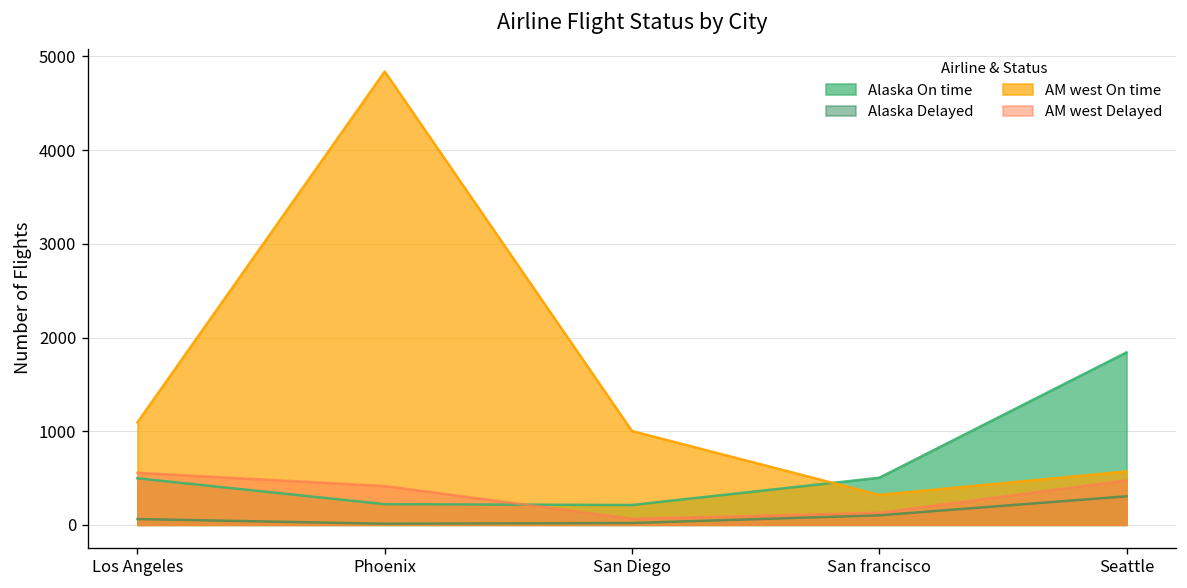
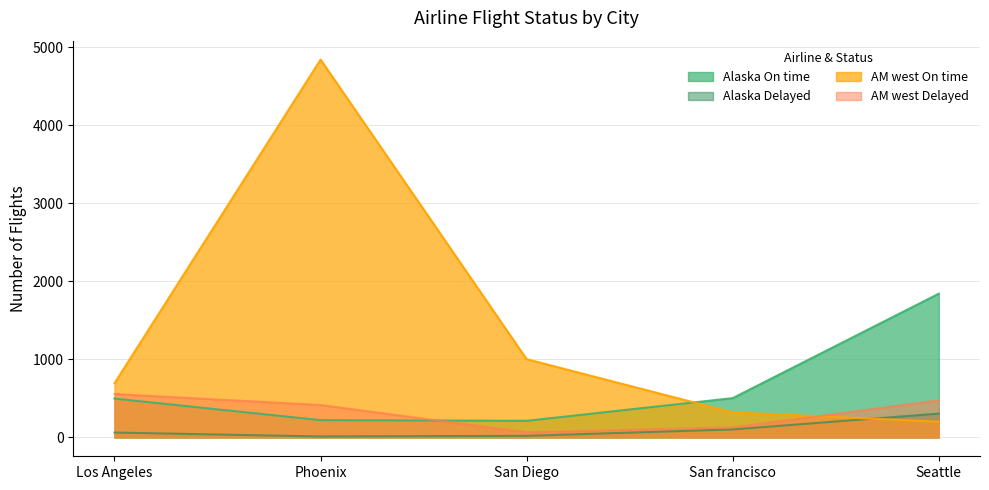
  {
    "AM west On time": {
-     "Los Angeles": 1100,
+     "Los Angeles": 700,
      "Phoenix": 4800,
      "San Diego": 1000,
      "San francisco": 300,
-     "Seattle": 600
+     "Seattle": 200
    },
    "AM west Delayed": {
      "Los Angeles": 600,
      "Phoenix": 400,
      "San Diego": 100,
      "Seattle": 500
    }
  }
